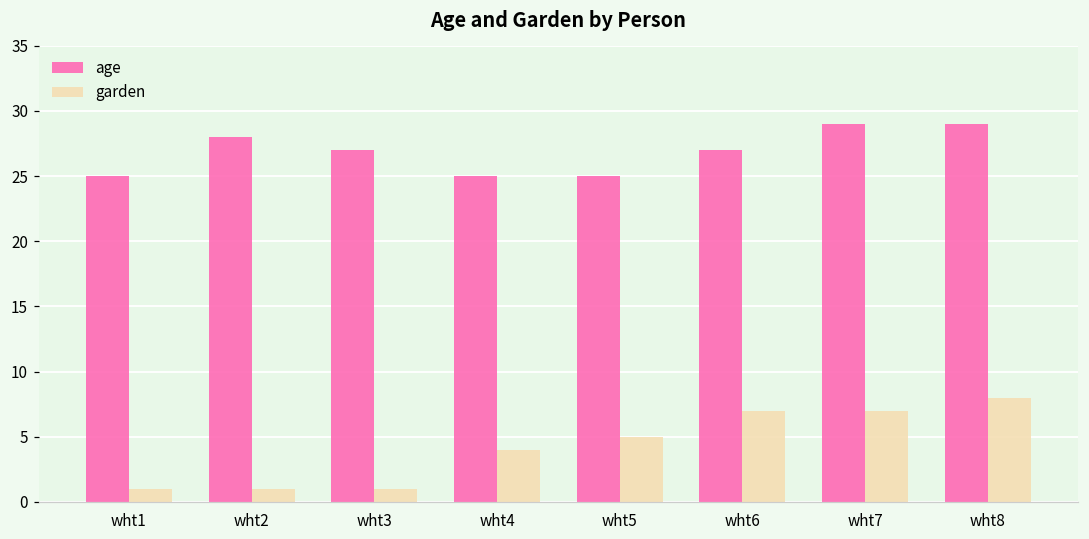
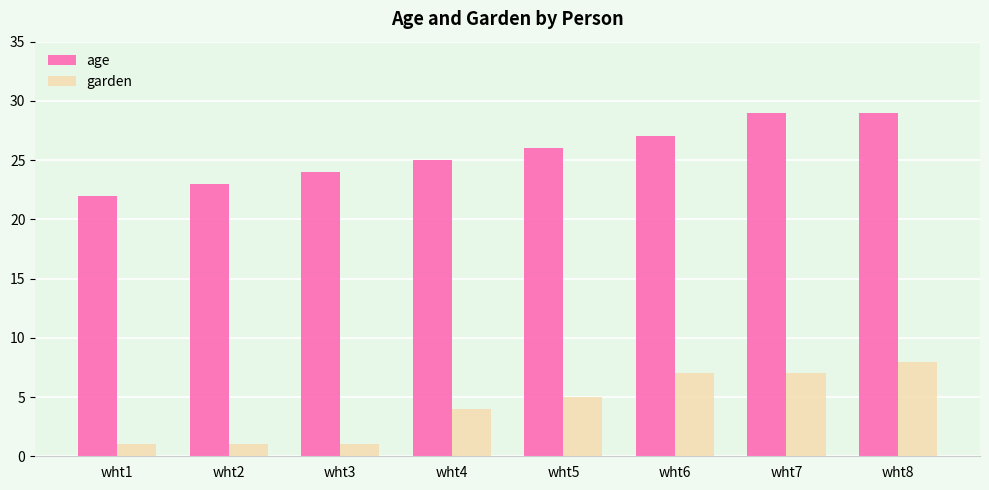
  {
    "age": {
-     "wht1": 25,
-     "wht2": 28,
-     "wht3": 27,
+     "wht1": 22,
+     "wht2": 23,
+     "wht3": 24,
      "wht4": 25,
-     "wht5": 25,
+     "wht5": 26,
      "wht6": 27,
      "wht7": 29,
      "wht8": 29
    },
    "garden": {
      "wht1": 1,
      "wht2": 1,
      "wht3": 1,
      "wht4": 4,
      "wht5": 5,
      "wht6": 7,
      "wht7": 7,
      "wht8": 8
    }
  }
